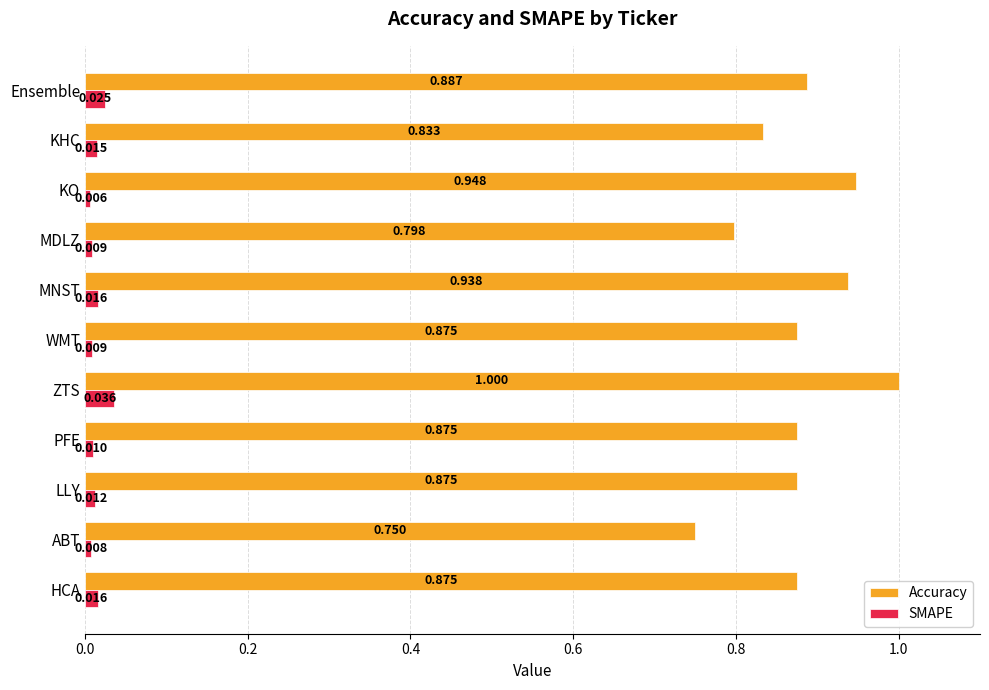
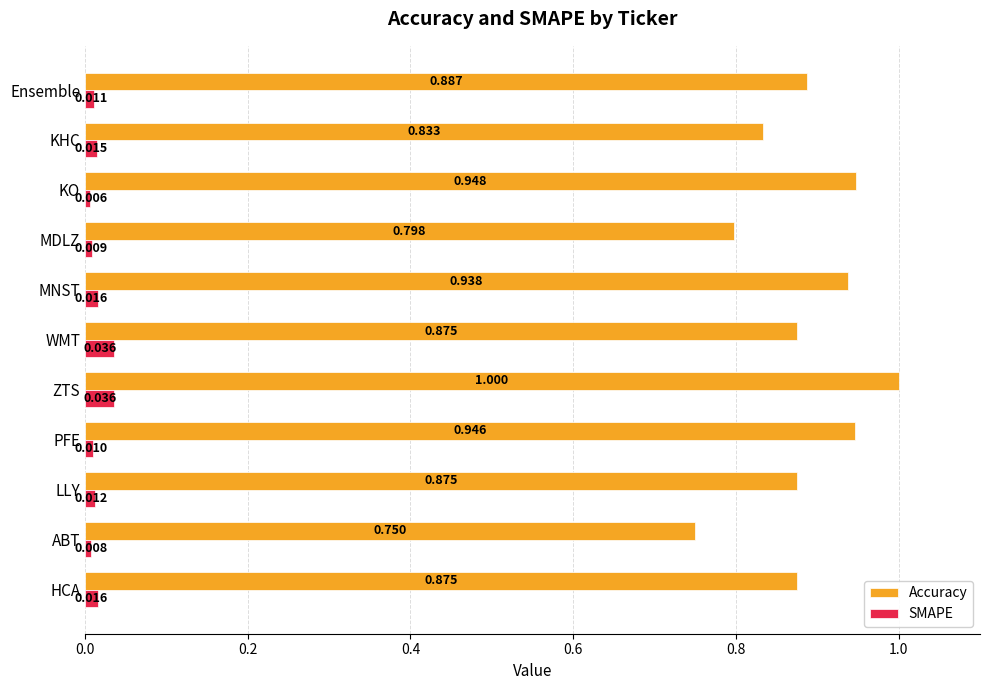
  {
    "Accuracy": {
      "Ensemble": 0.887,
      "KHC": 0.833,
      "KO": 0.948,
      "MDLZ": 0.798,
      "MNST": 0.938,
      "WMT": 0.875,
      "ZTS": 1.000,
-     "PFE": 0.875,
+     "PFE": 0.946,
      "LLY": 0.875,
      "ABT": 0.750,
      "HCA": 0.875
    },
    "SMAPE": {
-     "Ensemble": 0.025,
+     "Ensemble": 0.011,
      "KHC": 0.015,
      "KO": 0.006,
      "MDLZ": 0.009,
      "MNST": 0.016,
-     "WMT": 0.009,
+     "WMT": 0.036,
      "ZTS": 0.036,
      "PFE": 0.010,
      "LLY": 0.012,
      "ABT": 0.008,
      "HCA": 0.016
    }
  }
